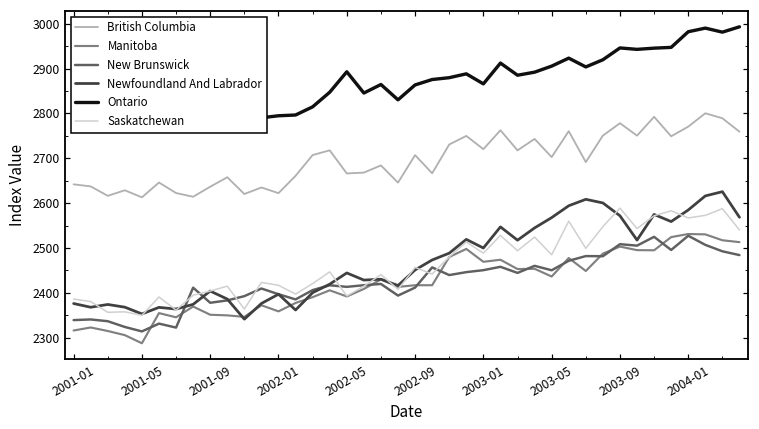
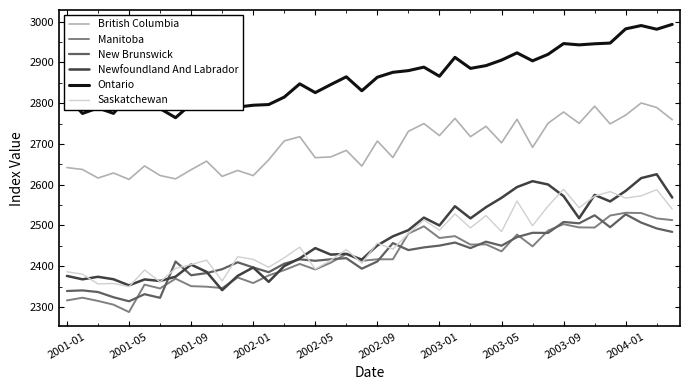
  {
    "Ontario": {
      "2002-01": 2790,
-     "2002-05": 2890,
+     "2002-05": 2830,
      "2002-09": 2860,
      "2003-01": 2870,
      "2003-05": 2910,
      "2003-09": 2950,
      "2004-01": 2980
    }
  }
